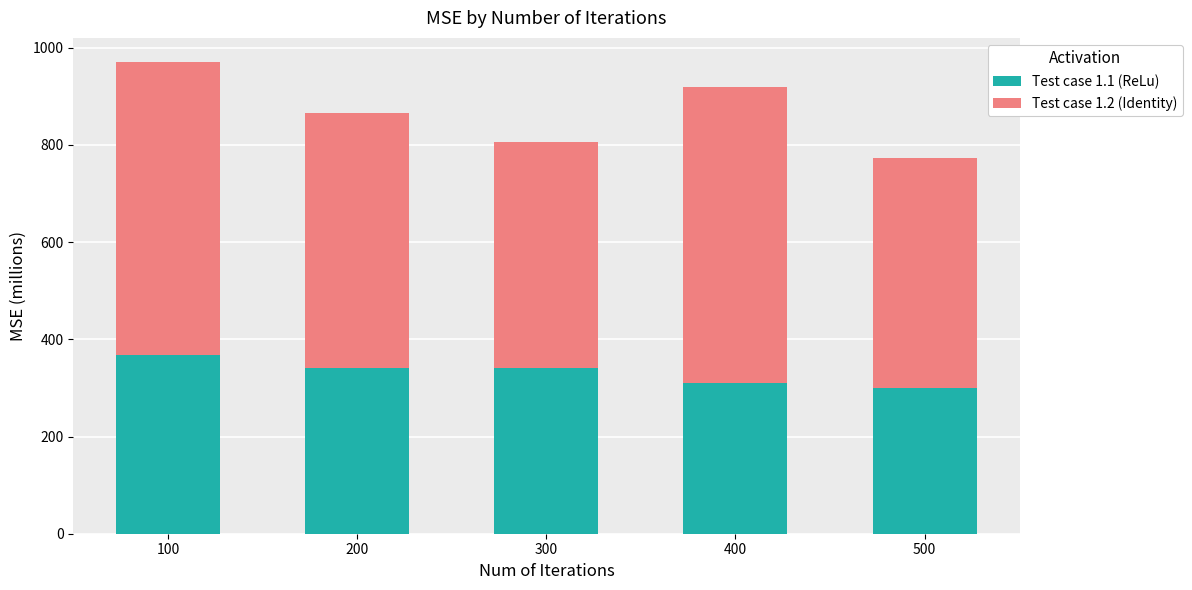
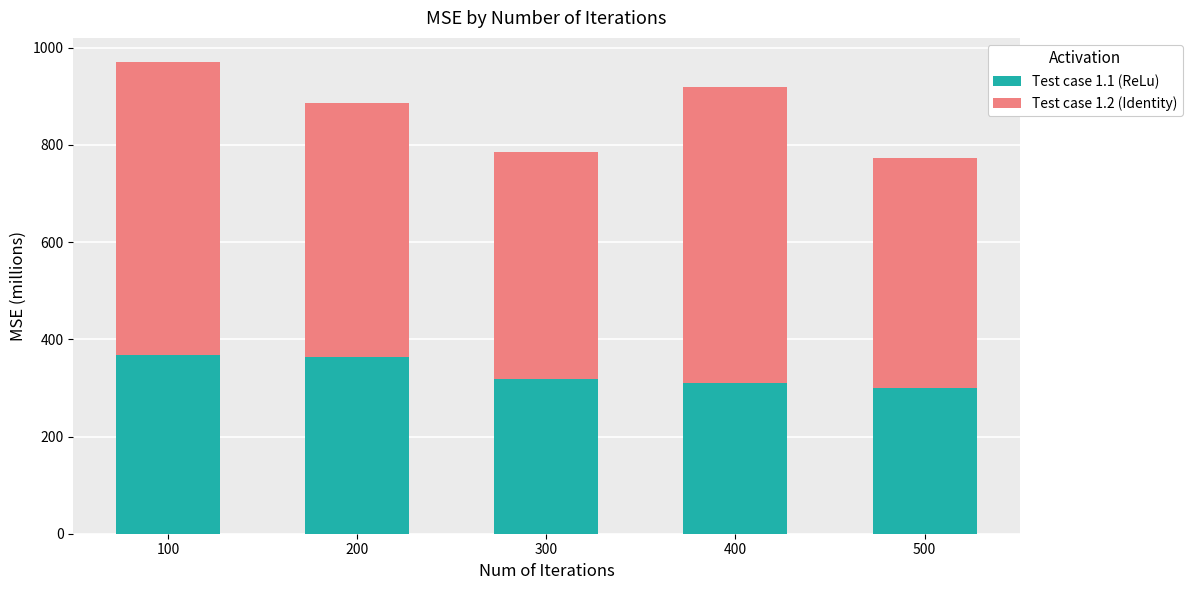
  {
    "Test case 1.1 (ReLu)": {
      "100": 370,
-     "200": 340,
-     "300": 340,
+     "200": 360,
+     "300": 320,
      "400": 310,
      "500": 300
    },
    "Test case 1.2 (Identity)": {
      "100": 600,
      "200": 520,
      "300": 470,
      "400": 610,
      "500": 470
    }
  }
